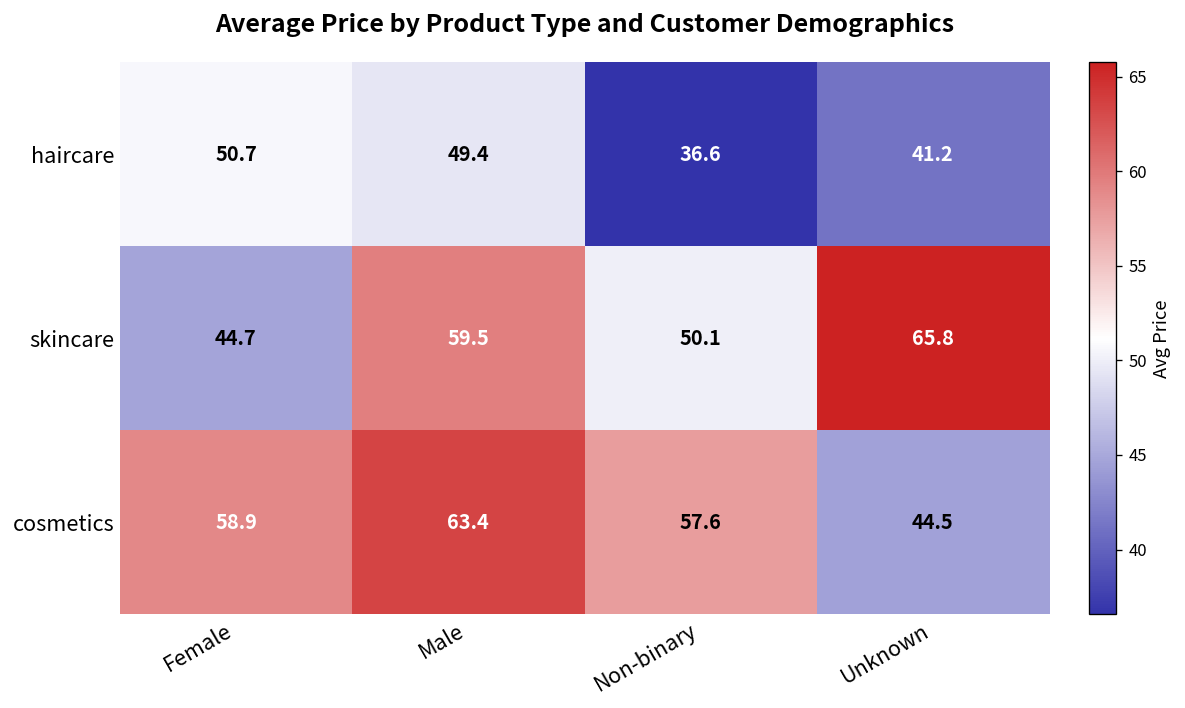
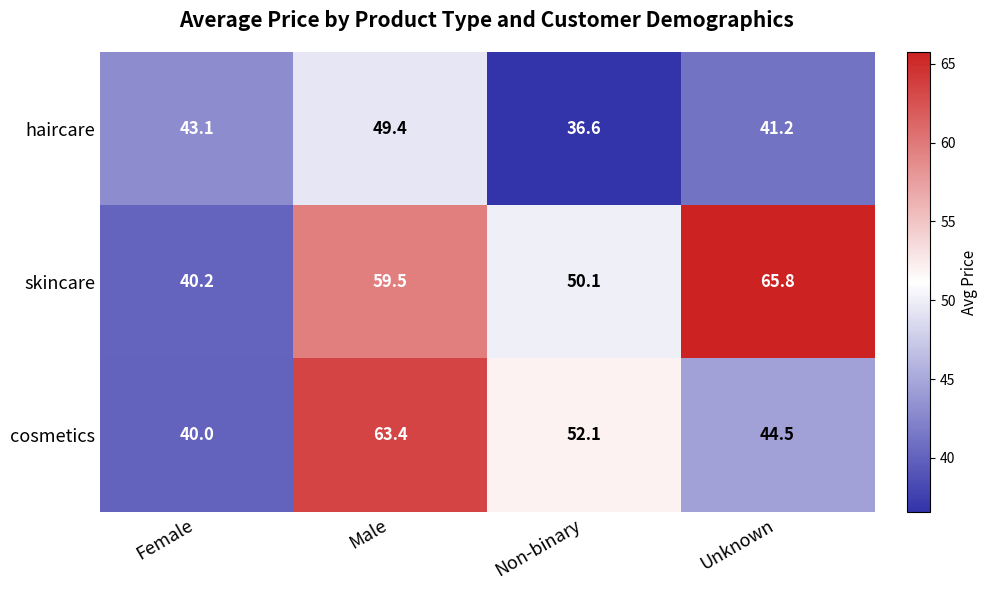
  {
    "haircare": {
-     "Female": 50.7,
+     "Female": 43.1,
      "Male": 49.4,
      "Non-binary": 36.6,
      "Unknown": 41.2
    },
    "skincare": {
-     "Female": 44.7,
+     "Female": 40.2,
      "Male": 59.5,
      "Non-binary": 50.1,
      "Unknown": 65.8
    },
    "cosmetics": {
-     "Female": 58.9,
+     "Female": 40.0,
      "Male": 63.4,
-     "Non-binary": 57.6,
+     "Non-binary": 52.1,
      "Unknown": 44.5
    }
  }
